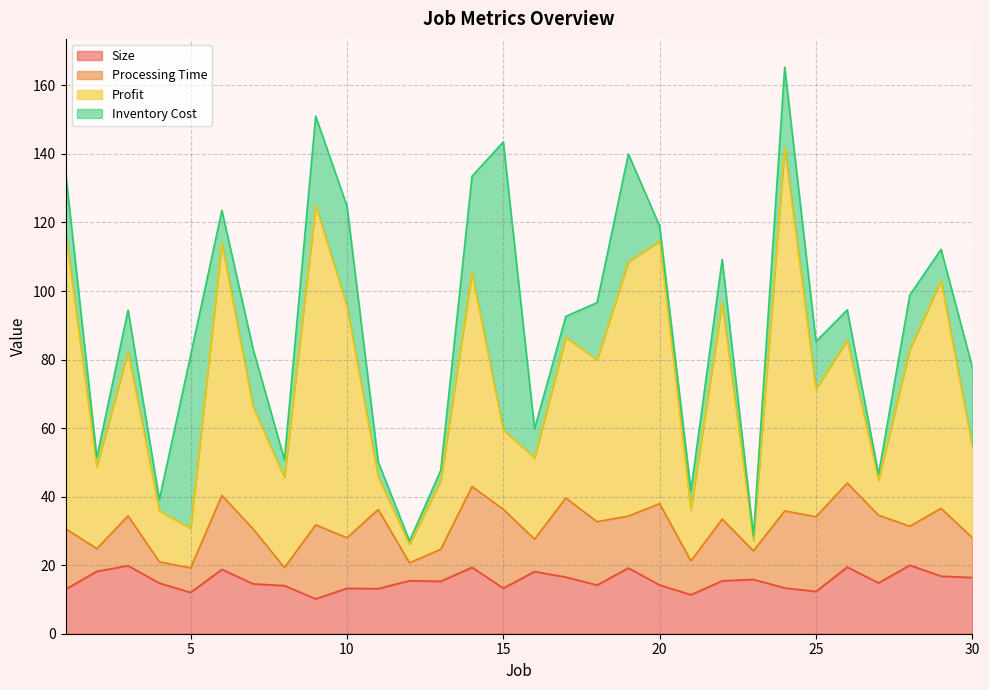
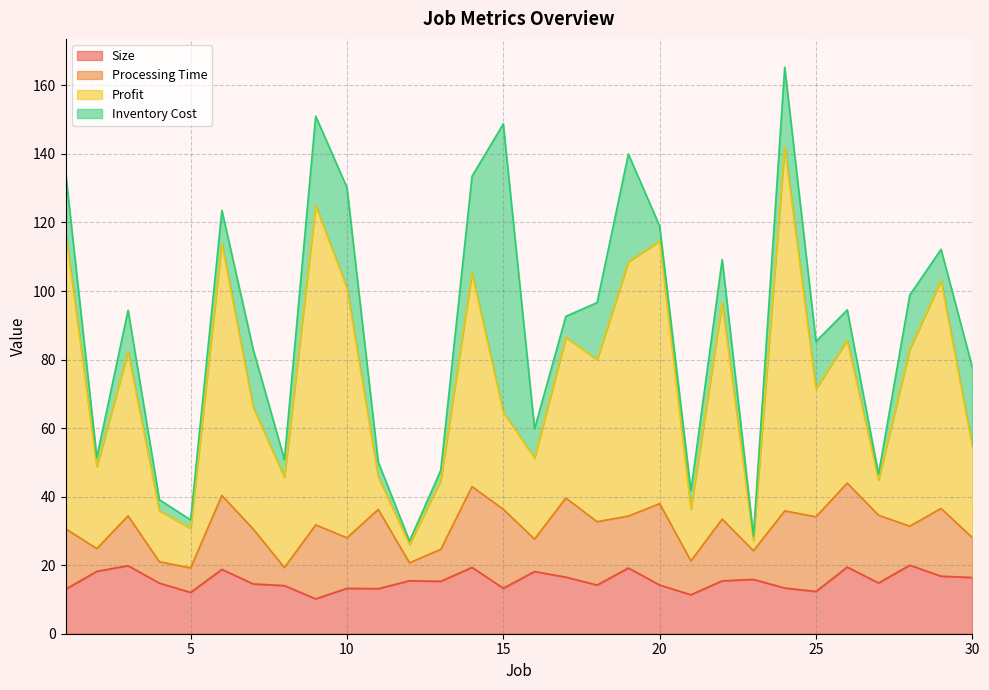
  {
    "Profit": {
      "5": 12,
-     "10": 68,
-     "15": 23,
+     "10": 73,
+     "15": 28,
      "20": 77,
      "25": 37,
      "30": 27
    },
    "Inventory Cost": {
-     "5": 50,
+     "5": 2,
      "10": 29,
      "15": 84,
      "20": 4,
      "25": 14,
      "30": 23
    }
  }
